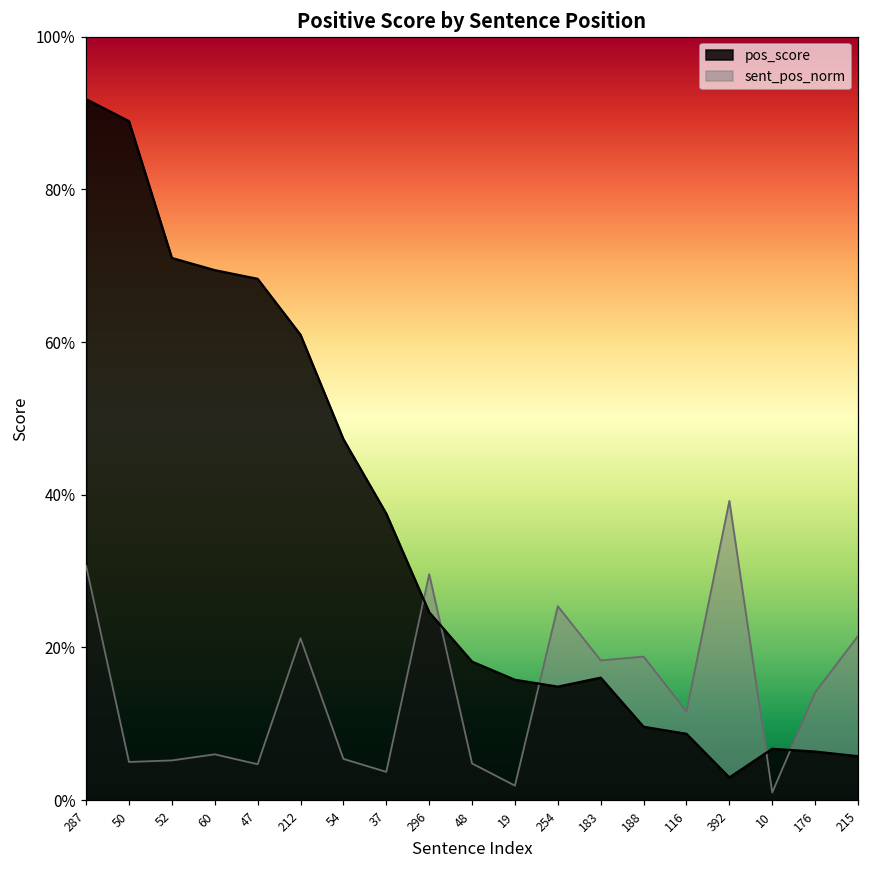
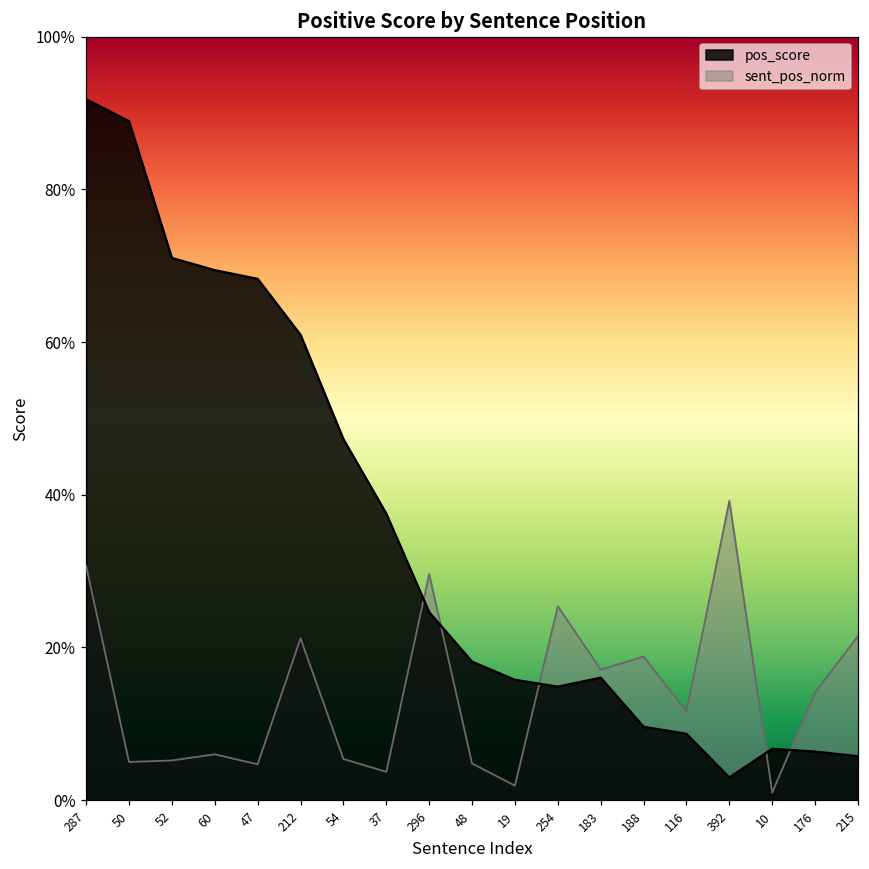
  {
    "pos_score": {
      "287": "92%",
      "50": "89%",
      "52": "71%",
      "60": "69%",
      "47": "68%",
      "212": "61%",
      "54": "47%",
      "37": "38%",
      "296": "25%",
      "48": "18%",
      "19": "16%",
      "254": "15%",
      "183": "16%",
      "188": "10%",
      "116": "9%",
      "392": "3%",
      "10": "7%",
      "176": "6%",
      "215": "6%"
    },
    "sent_pos_norm": {
      "287": "31%",
      "50": "5%",
      "52": "5%",
      "60": "6%",
      "47": "5%",
      "212": "21%",
      "54": "5%",
      "37": "4%",
      "296": "30%",
      "48": "5%",
      "19": "2%",
      "254": "25%",
-     "183": "18%",
+     "183": "17%",
      "188": "19%",
      "116": "12%",
      "392": "39%",
      "10": "1%",
      "176": "14%",
      "215": "22%"
    }
  }
